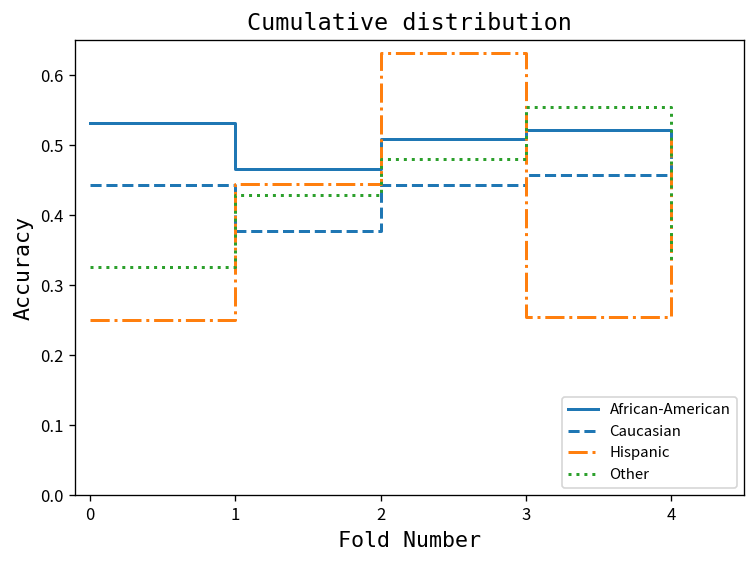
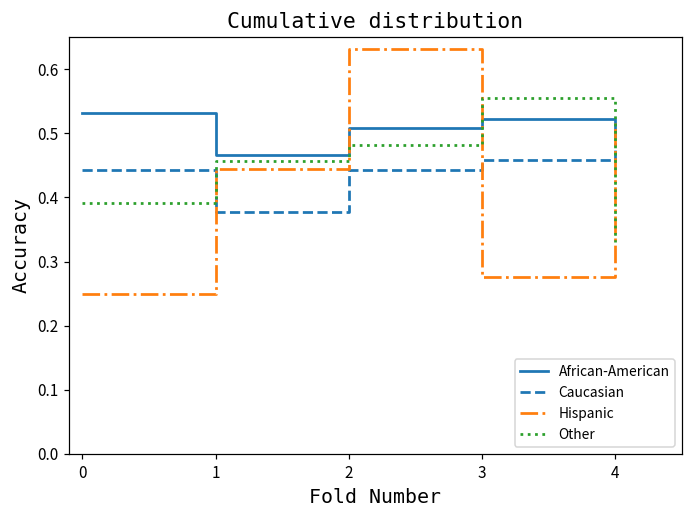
  {
    "Hispanic": {
      "0": 0.25,
      "1": 0.44,
      "2": 0.63,
-     "3": 0.26,
+     "3": 0.28,
      "4": 0.52
    },
    "Other": {
-     "0": 0.33,
-     "1": 0.43,
+     "0": 0.39,
+     "1": 0.46,
      "2": 0.48,
      "3": 0.56,
      "4": 0.33
    }
  }
